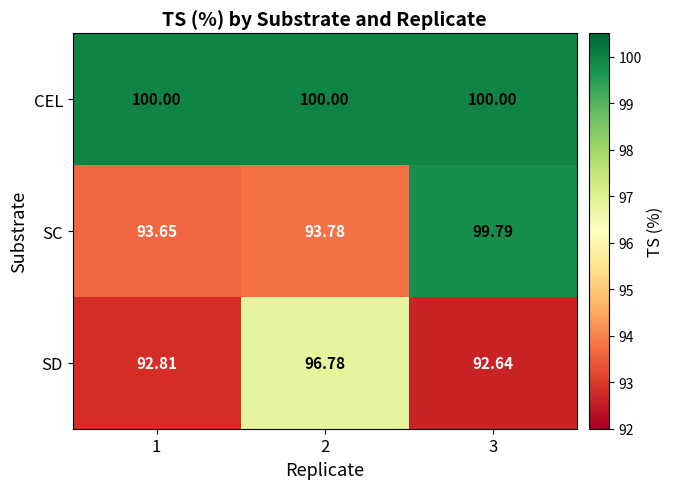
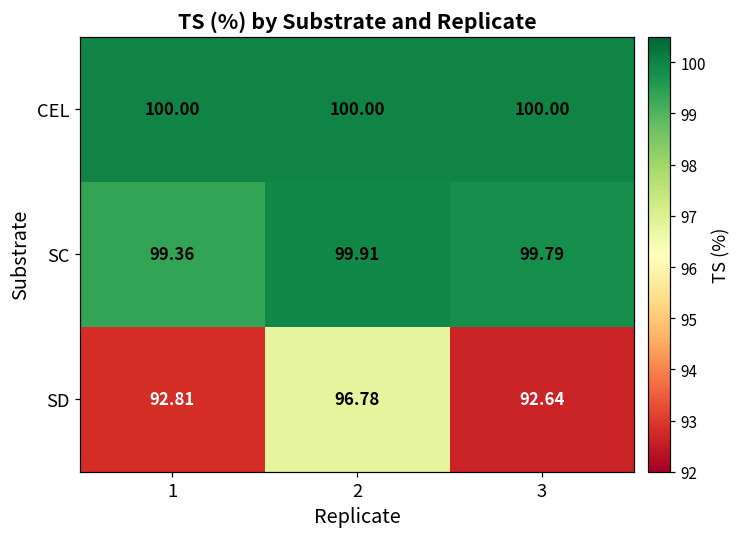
  {
    "CEL": {
      "1": 100.00,
      "2": 100.00,
      "3": 100.00
    },
    "SC": {
-     "1": 93.65,
-     "2": 93.78,
+     "1": 99.36,
+     "2": 99.91,
      "3": 99.79
    },
    "SD": {
      "1": 92.81,
      "2": 96.78,
      "3": 92.64
    }
  }
